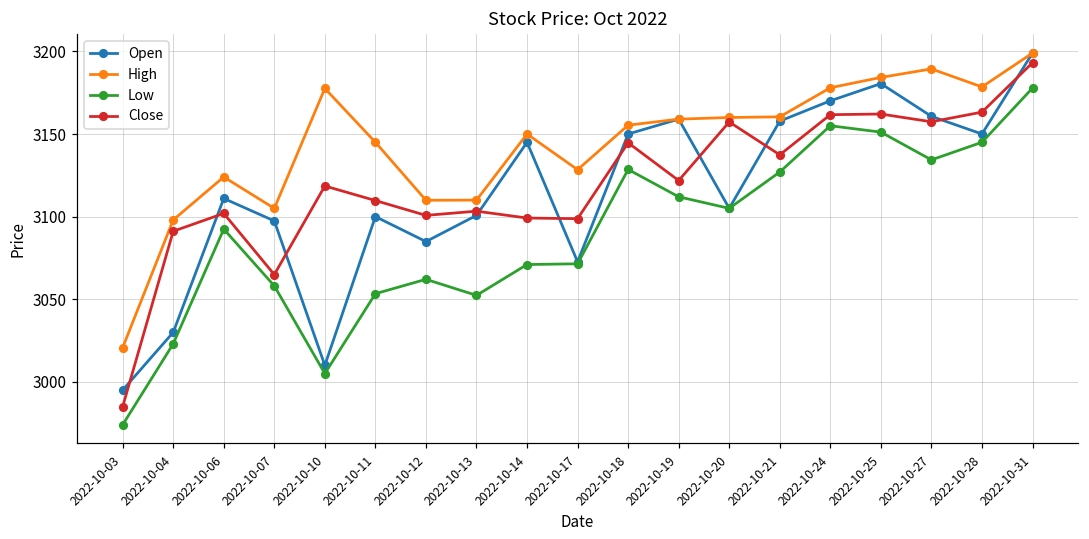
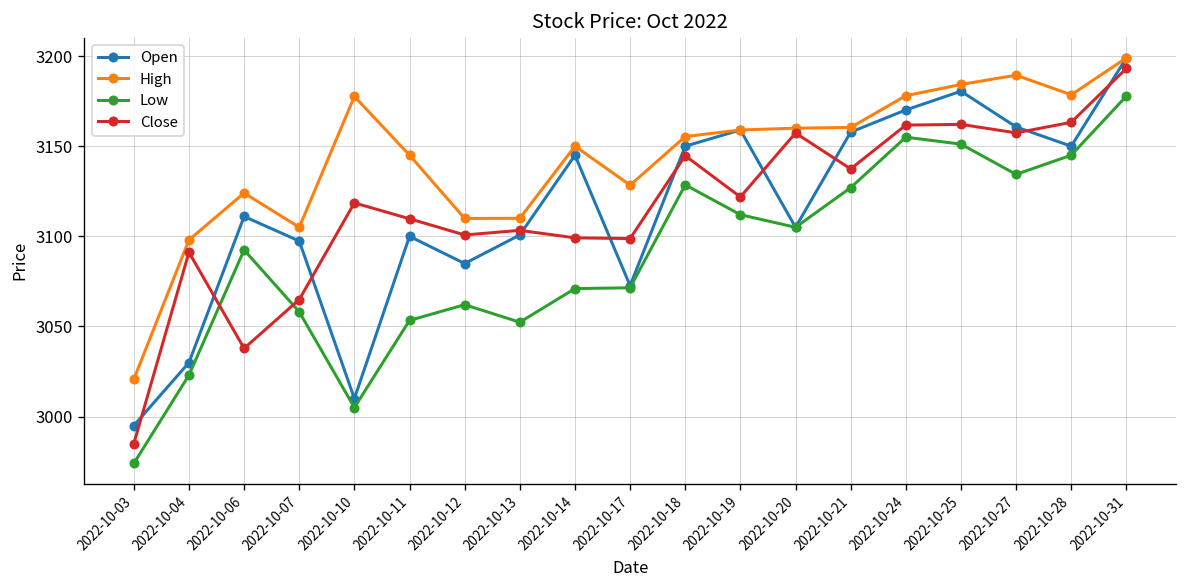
  {
    "Open": {
      "2022-10-03": 2995,
      "2022-10-04": 3030,
      "2022-10-06": 3111,
      "2022-10-07": 3097,
      "2022-10-10": 3010,
      "2022-10-11": 3100,
      "2022-10-12": 3085,
      "2022-10-13": 3101,
      "2022-10-14": 3145,
      "2022-10-18": 3150,
      "2022-10-21": 3158,
      "2022-10-24": 3170,
      "2022-10-25": 3181,
      "2022-10-27": 3161,
      "2022-10-28": 3150
    },
    "High": {
      "2022-10-03": 3021,
      "2022-10-04": 3098,
      "2022-10-06": 3124,
      "2022-10-07": 3105,
      "2022-10-10": 3178,
      "2022-10-11": 3145,
      "2022-10-12": 3110,
      "2022-10-13": 3110,
      "2022-10-14": 3150,
      "2022-10-17": 3128,
      "2022-10-18": 3155,
      "2022-10-20": 3160,
      "2022-10-21": 3160,
      "2022-10-24": 3178,
      "2022-10-25": 3184,
      "2022-10-27": 3189,
      "2022-10-28": 3179
    },
    "Low": {
      "2022-10-03": 2974,
      "2022-10-04": 3023,
      "2022-10-06": 3092,
      "2022-10-07": 3058,
      "2022-10-10": 3005,
      "2022-10-11": 3053,
      "2022-10-12": 3062,
      "2022-10-13": 3052,
      "2022-10-14": 3071,
      "2022-10-18": 3129,
      "2022-10-19": 3112,
      "2022-10-21": 3127,
      "2022-10-24": 3155,
      "2022-10-25": 3151,
      "2022-10-27": 3134,
      "2022-10-28": 3145,
      "2022-10-31": 3178
    },
    "Close": {
      "2022-10-03": 2985,
      "2022-10-04": 3091,
-     "2022-10-06": 3102,
+     "2022-10-06": 3038,
      "2022-10-07": 3065,
      "2022-10-10": 3119,
      "2022-10-11": 3110,
      "2022-10-12": 3101,
      "2022-10-13": 3103,
      "2022-10-14": 3099,
      "2022-10-17": 3099,
      "2022-10-18": 3145,
      "2022-10-19": 3122,
      "2022-10-20": 3157,
      "2022-10-21": 3137,
      "2022-10-24": 3162,
      "2022-10-25": 3162,
      "2022-10-27": 3157,
      "2022-10-28": 3163,
      "2022-10-31": 3193
    }
  }
